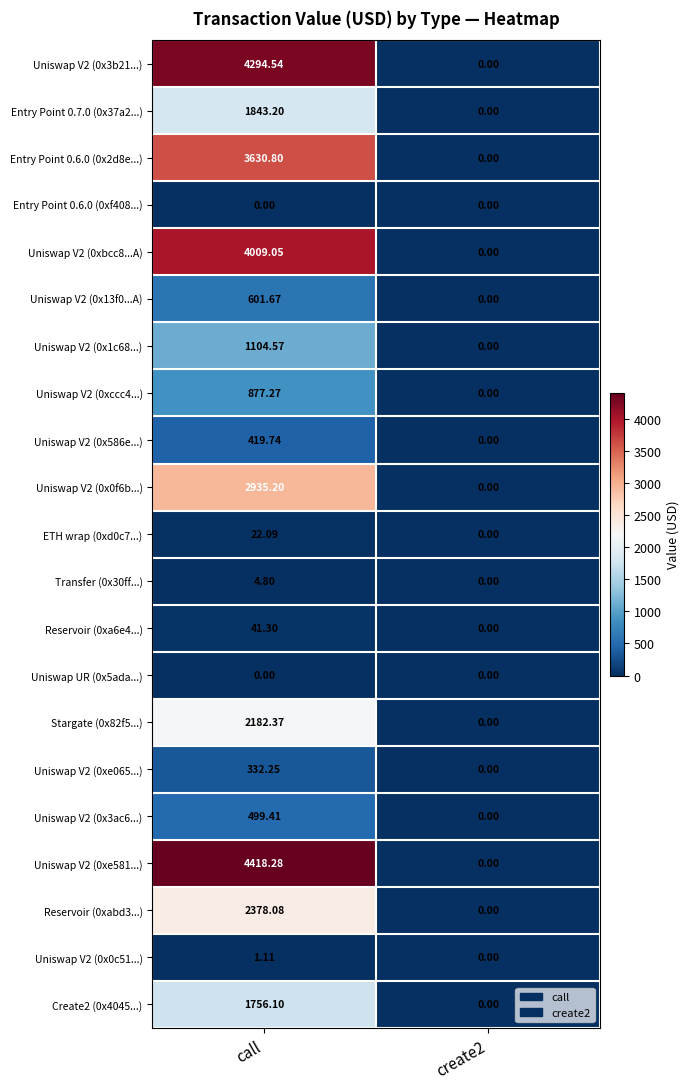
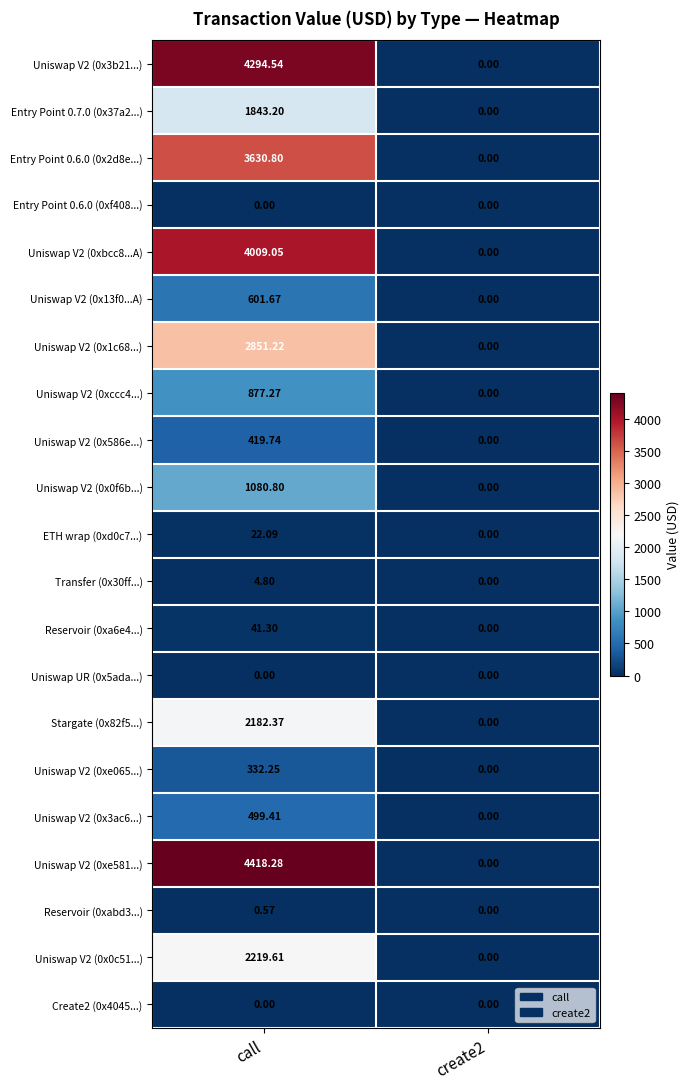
  {
    "Uniswap V2 (0x3b21...)": {
      "call": 4294.54,
      "create2": 0.00
    },
    "Entry Point 0.7.0 (0x37a2...)": {
      "call": 1843.20,
      "create2": 0.00
    },
    "Entry Point 0.6.0 (0x2d8e...)": {
      "call": 3630.80,
      "create2": 0.00
    },
    "Entry Point 0.6.0 (0xf408...)": {
      "call": 0.00,
      "create2": 0.00
    },
    "Uniswap V2 (0xbcc8...A)": {
      "call": 4009.05,
      "create2": 0.00
    },
    "Uniswap V2 (0x13f0...A)": {
      "call": 601.67,
      "create2": 0.00
    },
    "Uniswap V2 (0x1c68...)": {
-     "call": 1104.57,
+     "call": 2851.22,
      "create2": 0.00
    },
    "Uniswap V2 (0xccc4...)": {
      "call": 877.27,
      "create2": 0.00
    },
    "Uniswap V2 (0x586e...)": {
      "call": 419.74,
      "create2": 0.00
    },
    "Uniswap V2 (0x0f6b...)": {
-     "call": 2935.20,
+     "call": 1080.80,
      "create2": 0.00
    },
    "ETH wrap (0xd0c7...)": {
      "call": 22.09,
      "create2": 0.00
    },
    "Transfer (0x30ff...)": {
      "call": 4.80,
      "create2": 0.00
    },
    "Reservoir (0xa6e4...)": {
      "call": 41.30,
      "create2": 0.00
    },
    "Uniswap UR (0x5ada...)": {
      "call": 0.00,
      "create2": 0.00
    },
    "Stargate (0x82f5...)": {
      "call": 2182.37,
      "create2": 0.00
    },
    "Uniswap V2 (0xe065...)": {
      "call": 332.25,
      "create2": 0.00
    },
    "Uniswap V2 (0x3ac6...)": {
      "call": 499.41,
      "create2": 0.00
    },
    "Uniswap V2 (0xe581...)": {
      "call": 4418.28,
      "create2": 0.00
    },
    "Reservoir (0xabd3...)": {
-     "call": 2378.08,
+     "call": 0.57,
      "create2": 0.00
    },
    "Uniswap V2 (0x0c51...)": {
-     "call": 1.11,
+     "call": 2219.61,
      "create2": 0.00
    },
    "Create2 (0x4045...)": {
-     "call": 1756.10,
+     "call": 0.00,
      "create2": 0.00
    }
  }
